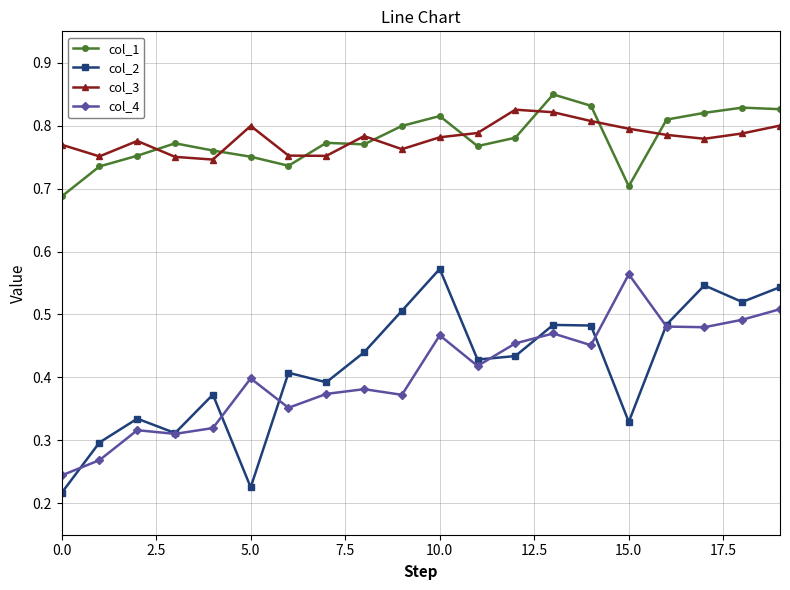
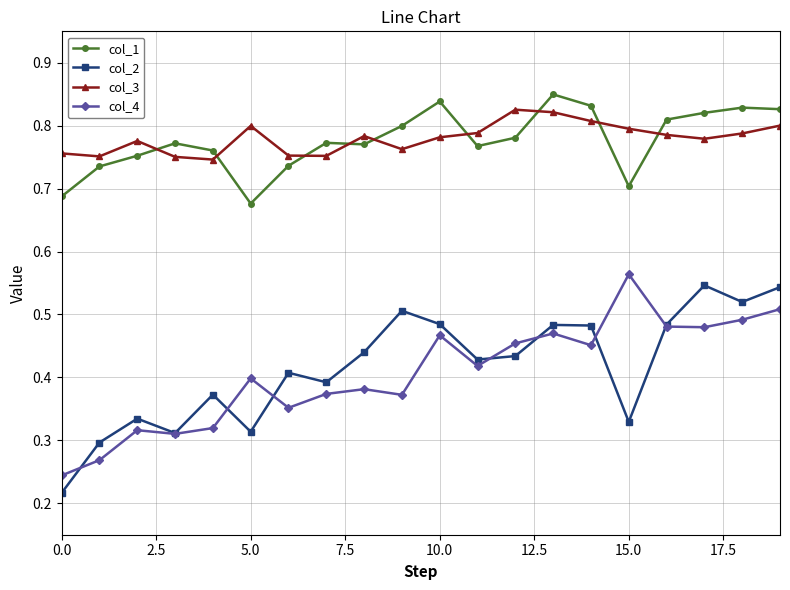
  {
    "col_1": {
      "0.0": 0.69,
-     "5.0": 0.75,
-     "10.0": 0.82,
+     "5.0": 0.68,
+     "10.0": 0.84,
      "15.0": 0.70
    },
    "col_2": {
      "0.0": 0.22,
-     "5.0": 0.23,
-     "10.0": 0.57,
+     "5.0": 0.31,
+     "10.0": 0.48,
      "15.0": 0.33
    },
    "col_3": {
-     "0.0": 0.77,
+     "0.0": 0.76,
      "5.0": 0.80,
      "10.0": 0.78,
      "15.0": 0.80
    },
    "col_4": {
      "0.0": 0.24,
      "5.0": 0.40,
      "10.0": 0.47,
      "15.0": 0.56
    }
  }
